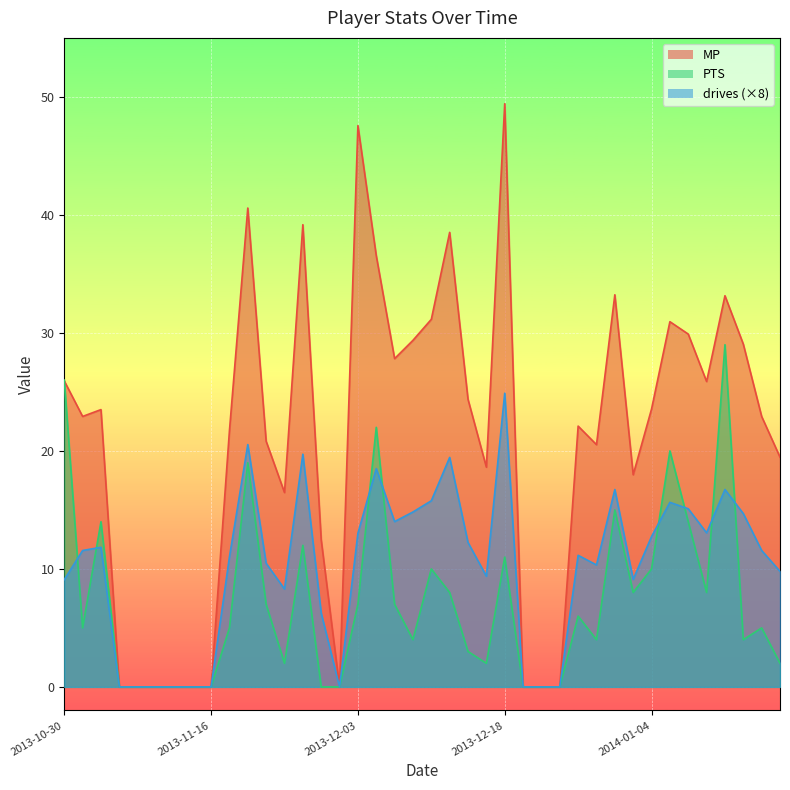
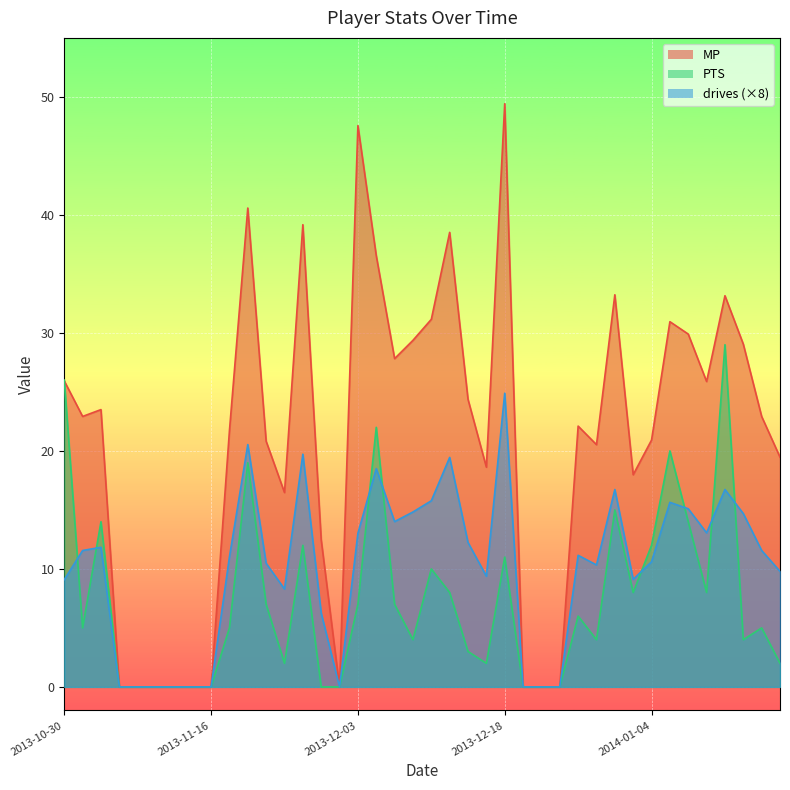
  {
    "MP": {
      "2013-12-03": 47.6,
      "2013-12-18": 49.4,
-     "2014-01-04": 23.6
+     "2014-01-04": 20.9
    },
    "PTS": {
      "2013-12-03": 7,
      "2013-12-18": 11,
-     "2014-01-04": 10
+     "2014-01-04": 12
    },
    "drives (×8)": {
      "2013-10-30": 9.1,
      "2013-12-03": 13.0,
      "2013-12-18": 24.9,
-     "2014-01-04": 12.7
+     "2014-01-04": 10.6
    }
  }
